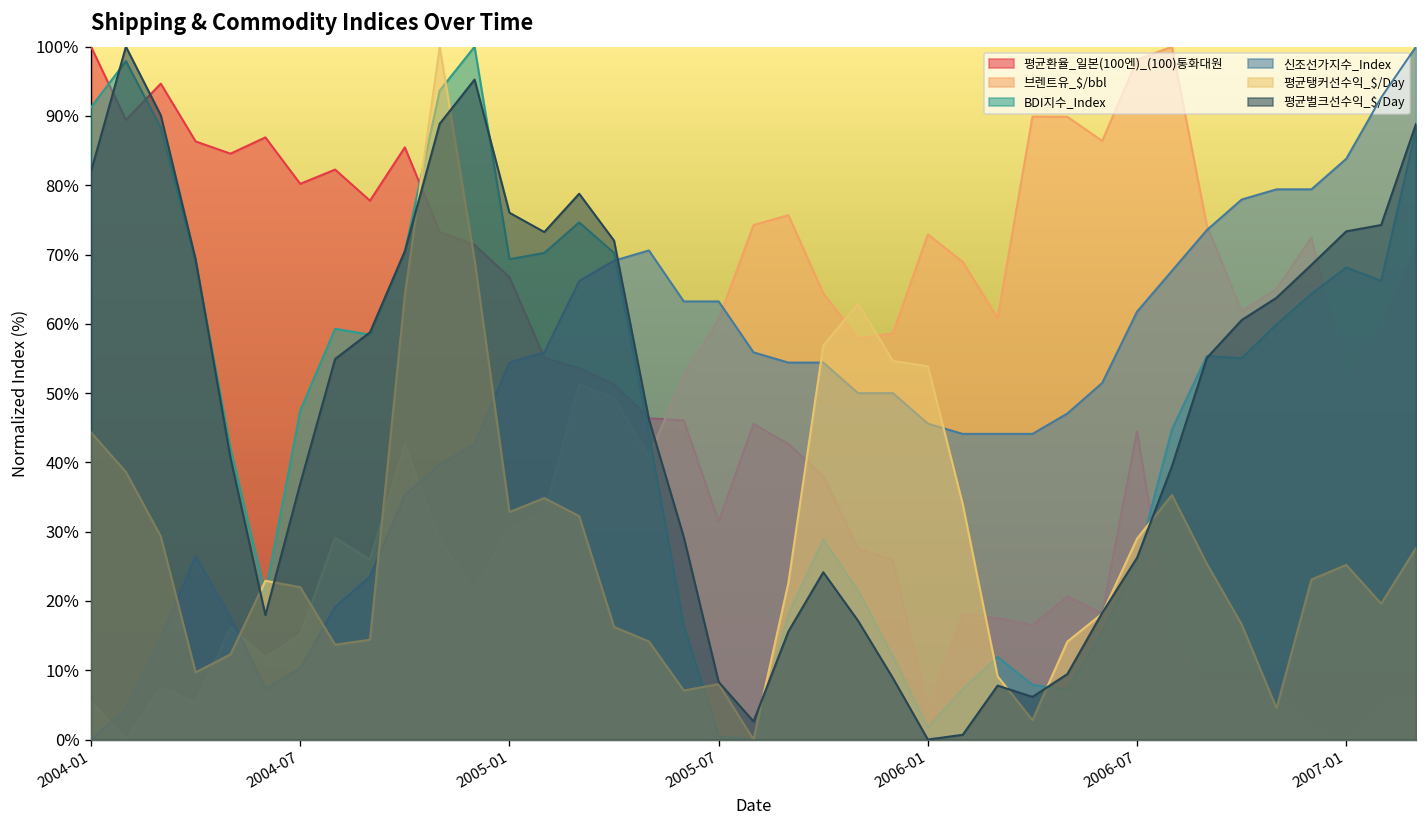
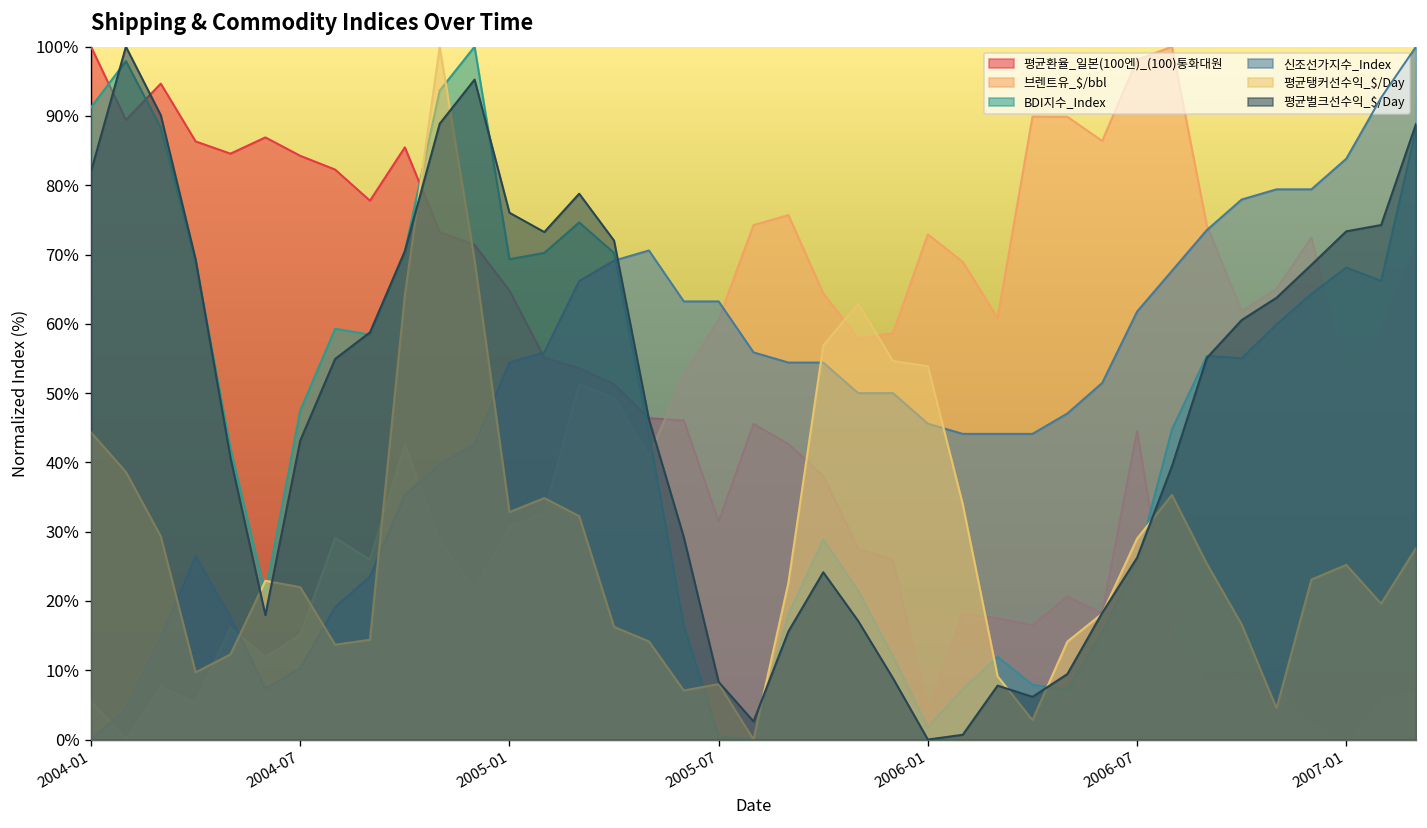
  {
    "평균환율_일본(100엔)_(100)통화대원": {
      "2004-01": "100%",
-     "2004-07": "80%",
-     "2005-01": "67%",
+     "2004-07": "84%",
+     "2005-01": "65%",
      "2005-07": "31%",
      "2006-01": "4%",
      "2006-07": "45%",
      "2007-01": "0%"
    },
    "평균벌크선수익_$/Day": {
      "2004-01": "82%",
-     "2004-07": "37%",
+     "2004-07": "43%",
      "2005-01": "76%",
      "2006-01": "0%",
      "2006-07": "26%",
      "2007-01": "73%"
    }
  }
